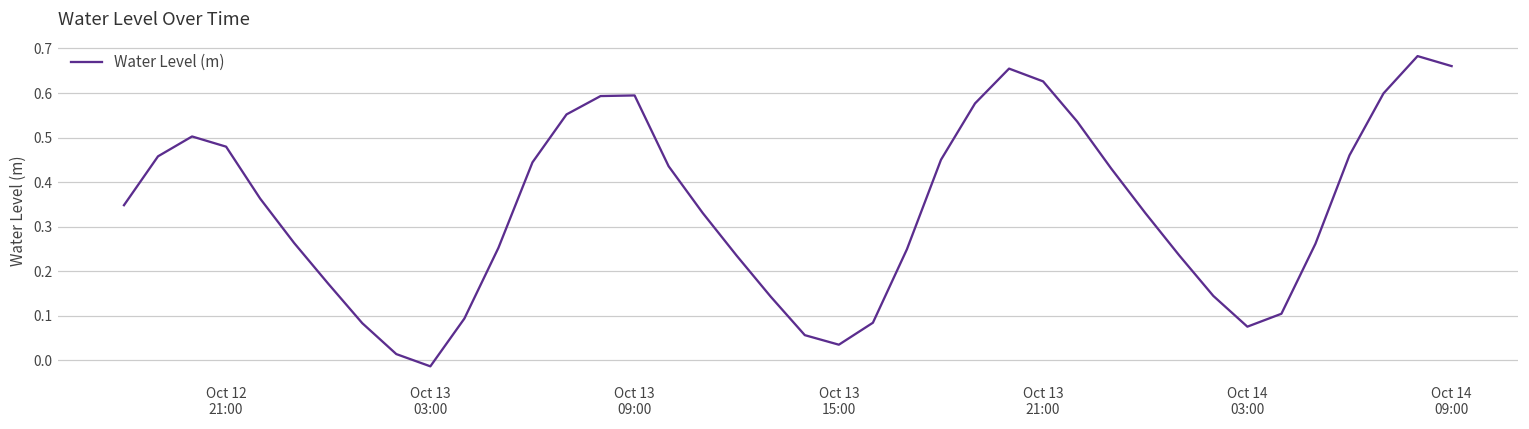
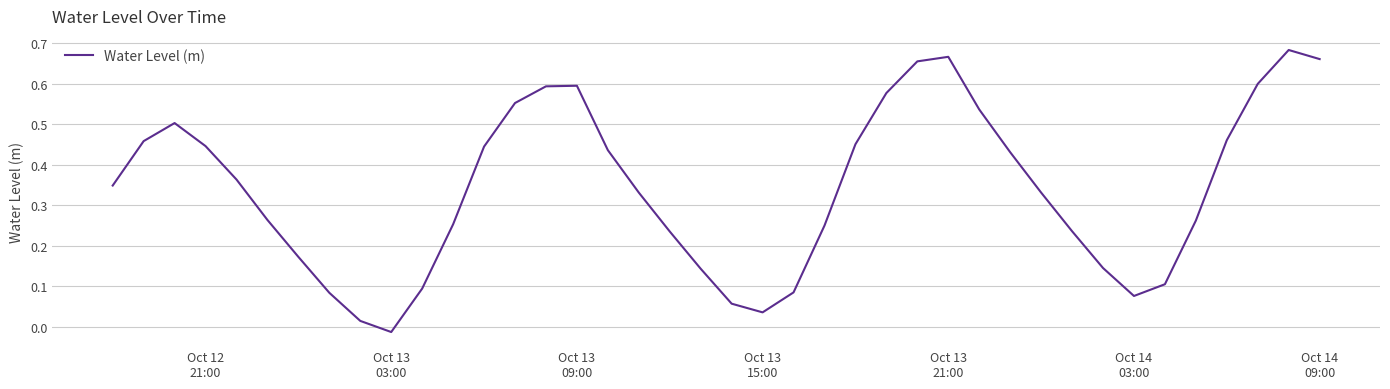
  {
-   "Oct 12 21:00": 0.48,
+   "Oct 12 21:00": 0.45,
    "Oct 13 03:00": -0.01,
    "Oct 13 09:00": 0.59,
    "Oct 13 15:00": 0.04,
-   "Oct 13 21:00": 0.63,
+   "Oct 13 21:00": 0.67,
    "Oct 14 03:00": 0.08,
    "Oct 14 09:00": 0.66
  }
